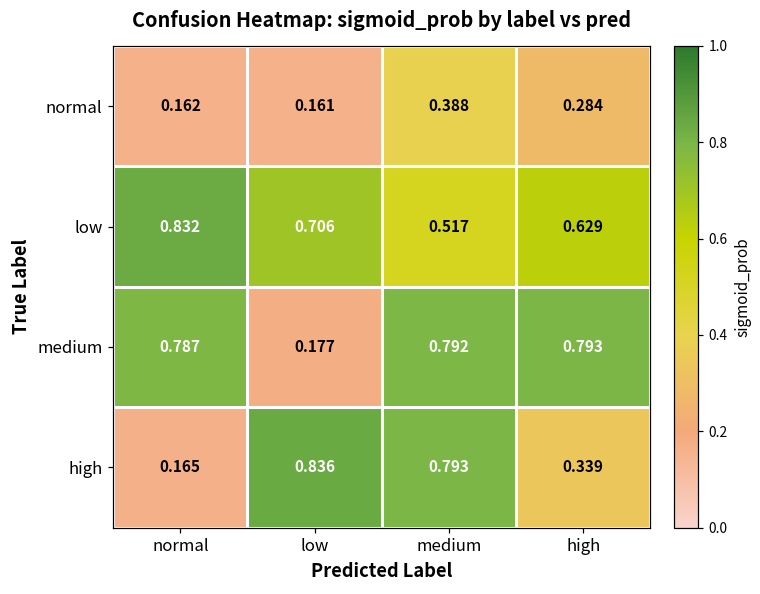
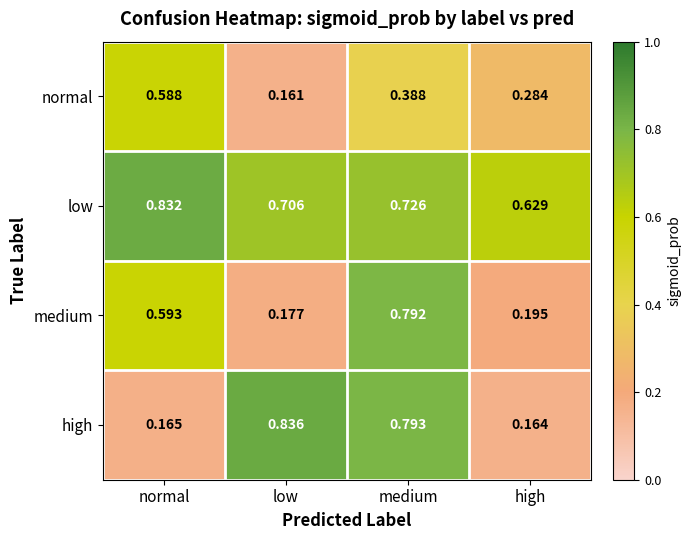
  {
    "normal": {
-     "normal": 0.162,
+     "normal": 0.588,
      "low": 0.161,
      "medium": 0.388,
      "high": 0.284
    },
    "low": {
      "normal": 0.832,
      "low": 0.706,
-     "medium": 0.517,
+     "medium": 0.726,
      "high": 0.629
    },
    "medium": {
-     "normal": 0.787,
+     "normal": 0.593,
      "low": 0.177,
      "medium": 0.792,
-     "high": 0.793
+     "high": 0.195
    },
    "high": {
      "normal": 0.165,
      "low": 0.836,
      "medium": 0.793,
-     "high": 0.339
+     "high": 0.164
    }
  }
